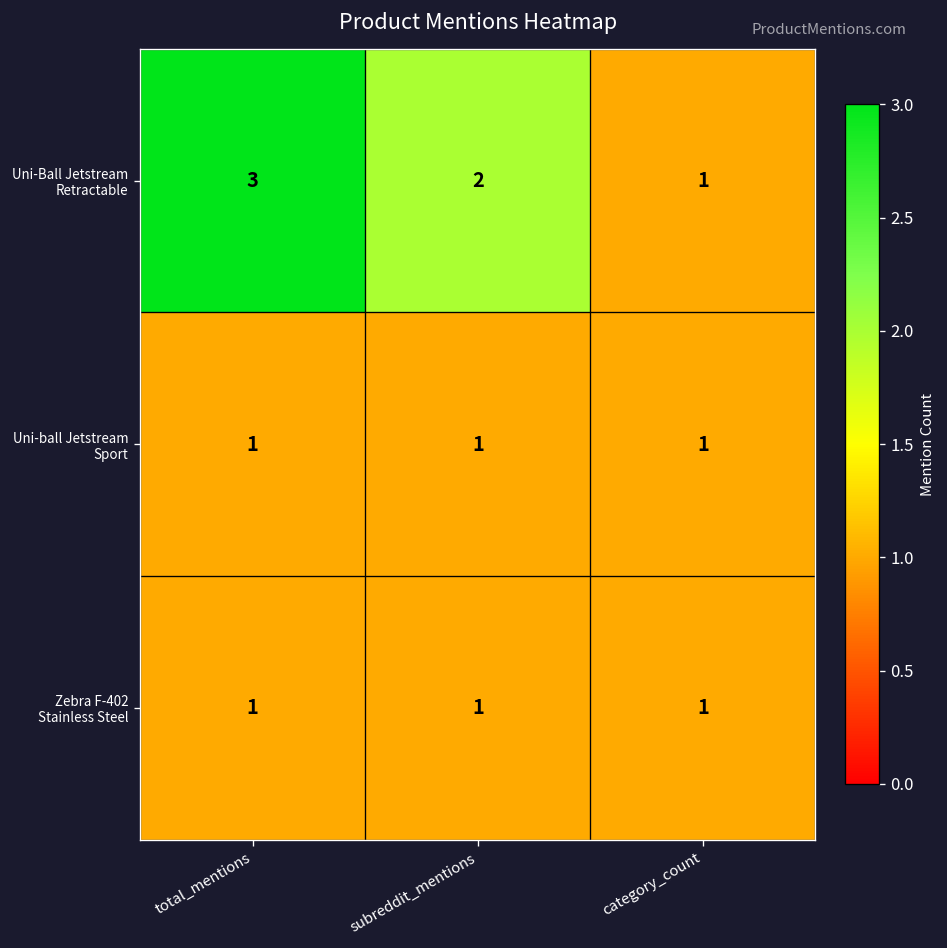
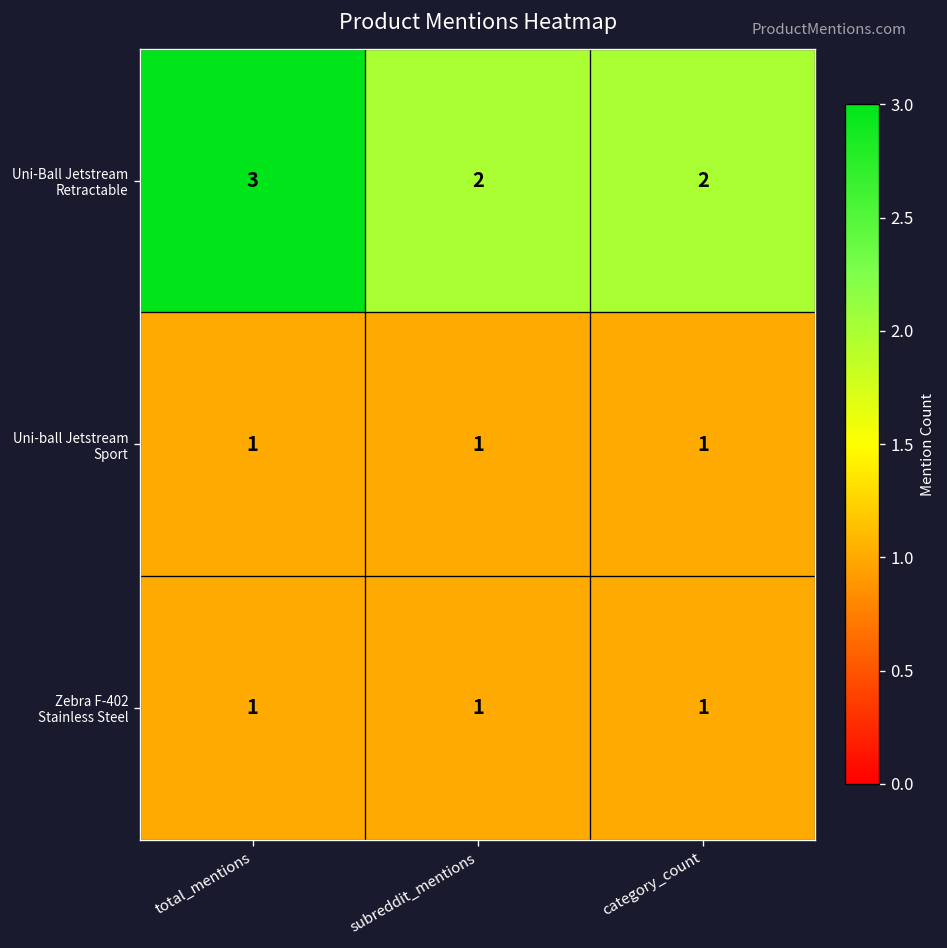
  {
    "Uni-Ball Jetstream Retractable": {
      "total_mentions": 3,
      "subreddit_mentions": 2,
-     "category_count": 1
+     "category_count": 2
    },
    "Uni-ball Jetstream Sport": {
      "total_mentions": 1,
      "subreddit_mentions": 1,
      "category_count": 1
    },
    "Zebra F-402 Stainless Steel": {
      "total_mentions": 1,
      "subreddit_mentions": 1,
      "category_count": 1
    }
  }
